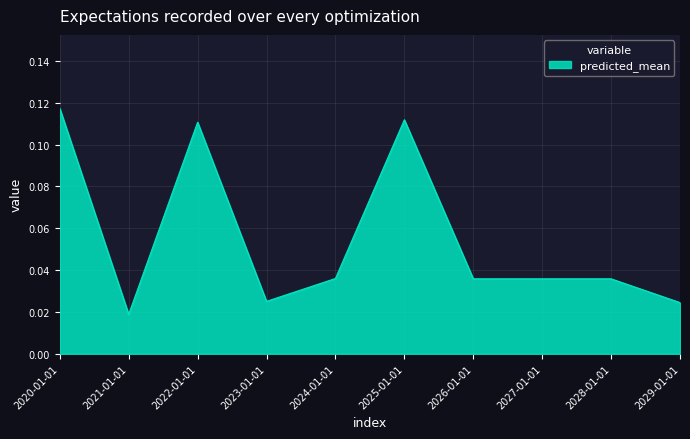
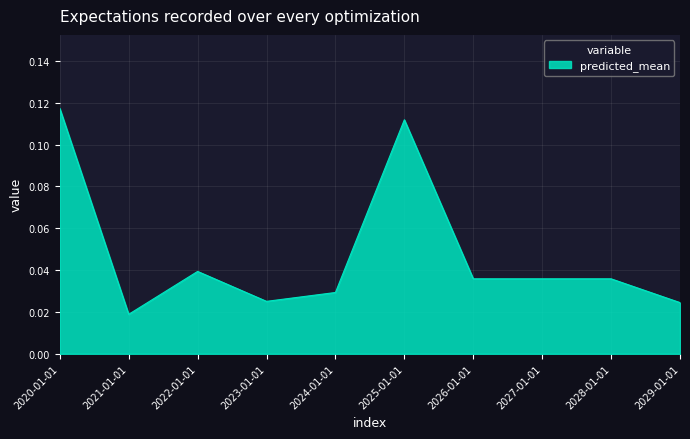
  {
    "2020-01-01": 0.117,
    "2021-01-01": 0.019,
-   "2022-01-01": 0.111,
+   "2022-01-01": 0.039,
    "2023-01-01": 0.025,
-   "2024-01-01": 0.036,
+   "2024-01-01": 0.029,
    "2025-01-01": 0.112,
    "2026-01-01": 0.036,
    "2027-01-01": 0.036,
    "2028-01-01": 0.036,
    "2029-01-01": 0.024
  }
